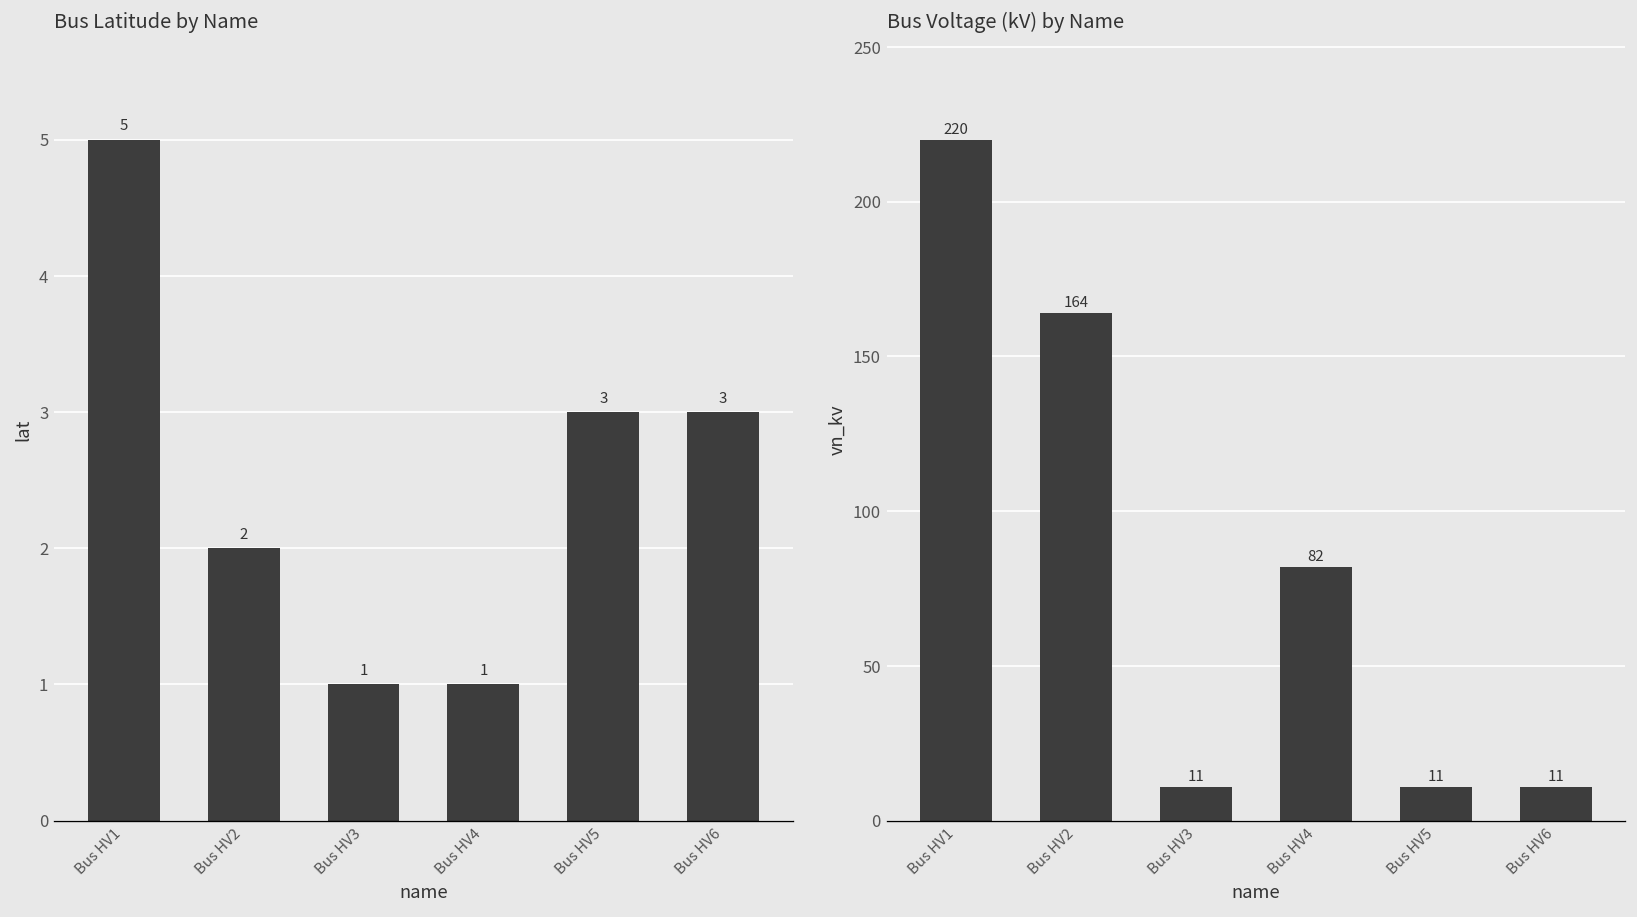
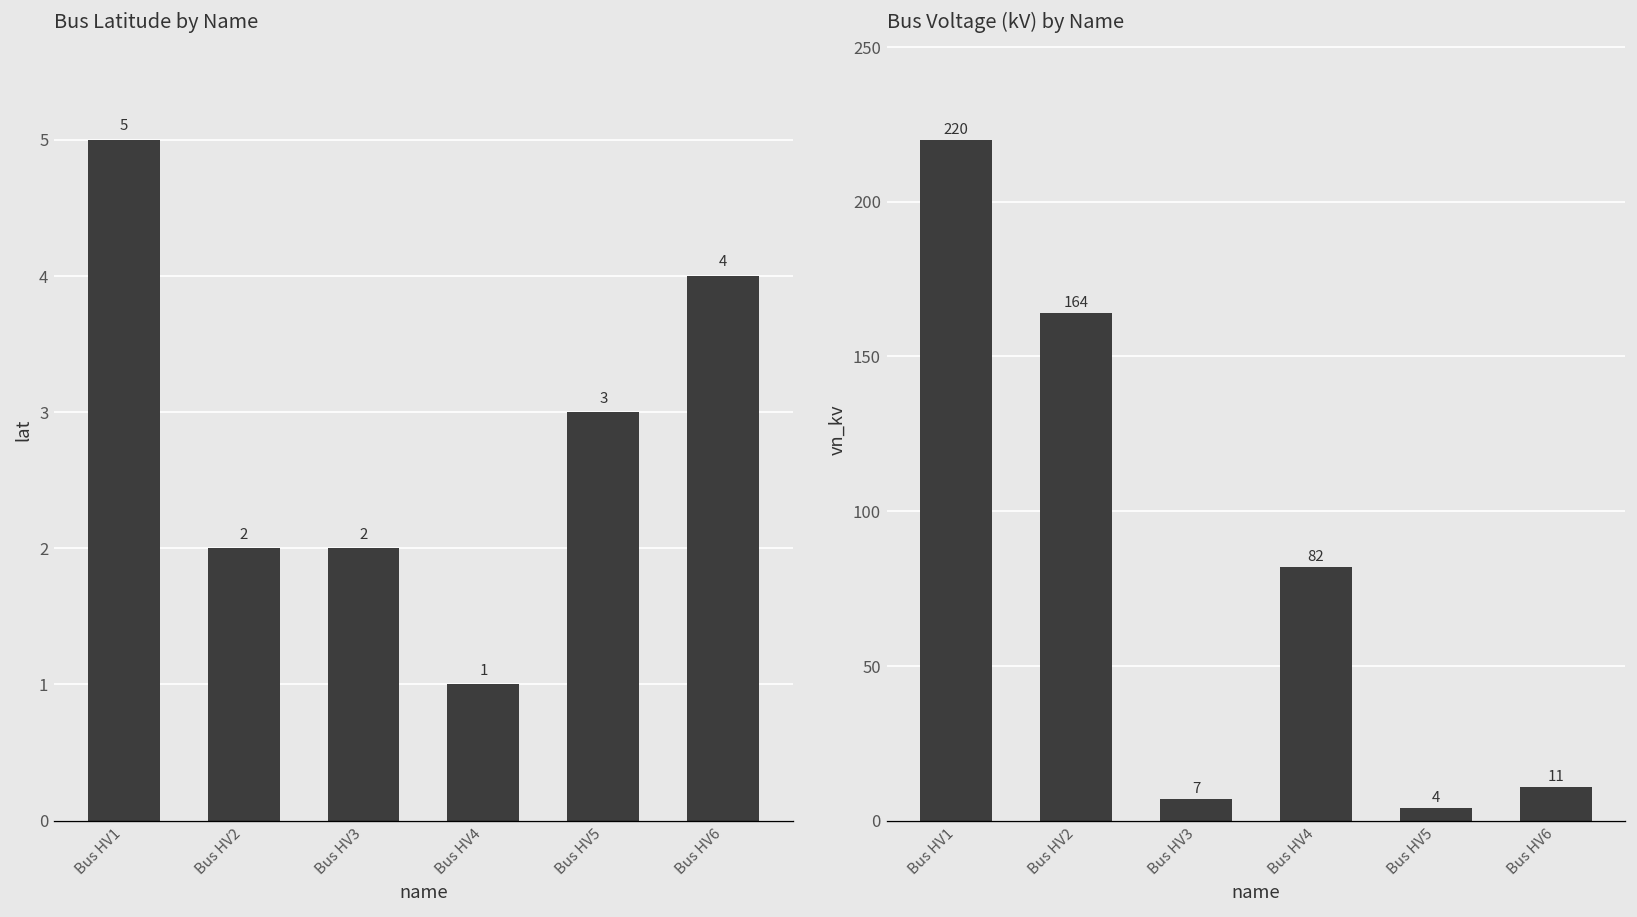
  {
    "Bus Latitude by Name": {
      "Bus HV1": 5,
      "Bus HV2": 2,
-     "Bus HV3": 1,
+     "Bus HV3": 2,
      "Bus HV4": 1,
      "Bus HV5": 3,
-     "Bus HV6": 3
+     "Bus HV6": 4
    },
    "Bus Voltage (kV) by Name": {
      "Bus HV1": 220,
      "Bus HV2": 164,
-     "Bus HV3": 11,
+     "Bus HV3": 7,
      "Bus HV4": 82,
-     "Bus HV5": 11,
+     "Bus HV5": 4,
      "Bus HV6": 11
    }
  }
